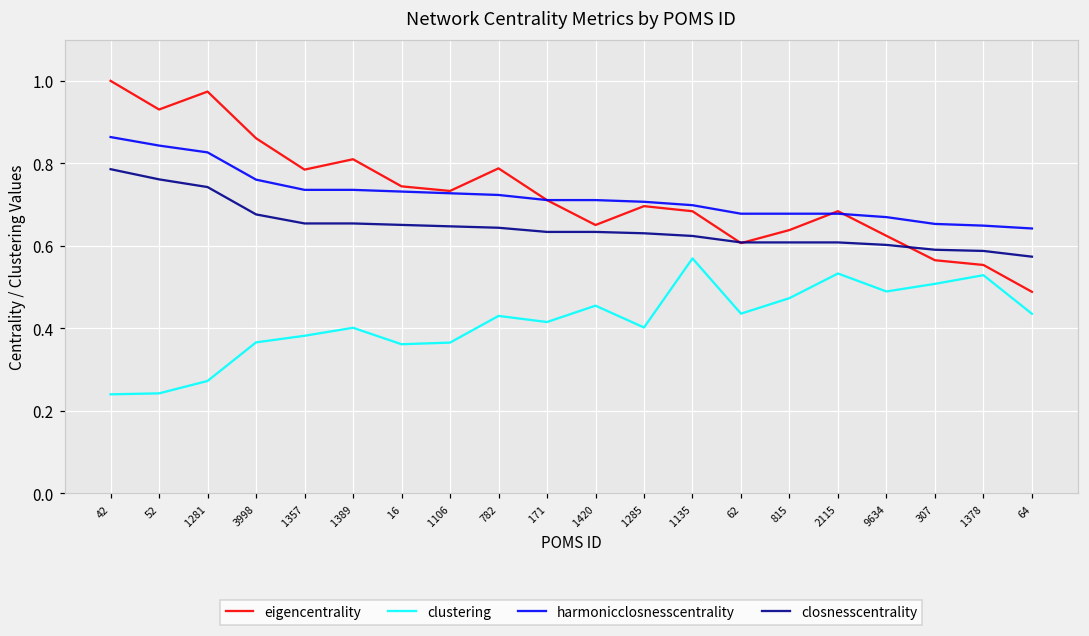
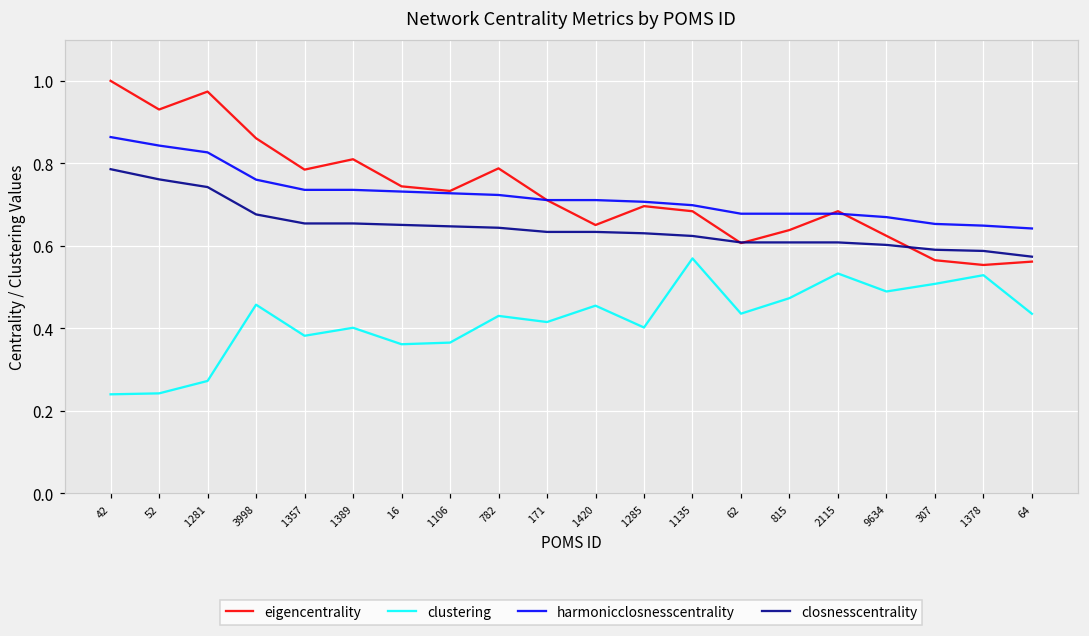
  {
    "eigencentrality": {
      "42": 1.00,
      "52": 0.93,
      "1281": 0.97,
      "3998": 0.86,
      "1357": 0.78,
      "1389": 0.81,
      "16": 0.74,
      "782": 0.79,
      "1420": 0.65,
      "1285": 0.70,
      "1135": 0.68,
      "815": 0.64,
      "9634": 0.62,
      "307": 0.56,
      "1378": 0.55,
-     "64": 0.49
+     "64": 0.56
    },
    "clustering": {
      "42": 0.24,
      "52": 0.24,
      "1281": 0.27,
-     "3998": 0.37,
+     "3998": 0.46,
      "1357": 0.38,
      "1389": 0.40,
      "16": 0.36,
      "1106": 0.36,
      "782": 0.43,
      "171": 0.41,
      "1420": 0.45,
      "1285": 0.40,
      "1135": 0.57,
      "62": 0.44,
      "815": 0.47,
      "2115": 0.53,
      "9634": 0.49,
      "307": 0.51,
      "1378": 0.53,
      "64": 0.43
    },
    "harmonicclosnesscentrality": {
      "42": 0.86,
      "52": 0.84,
      "1281": 0.83,
      "3998": 0.76,
      "1357": 0.74,
      "1389": 0.74,
      "16": 0.73,
      "782": 0.72,
      "1420": 0.71,
      "1285": 0.71,
      "1135": 0.70,
      "62": 0.68,
      "815": 0.68,
      "9634": 0.67,
      "307": 0.65,
      "1378": 0.65,
      "64": 0.64
    },
    "closnesscentrality": {
      "42": 0.79,
      "52": 0.76,
      "1281": 0.74,
      "3998": 0.68,
      "1357": 0.65,
      "1389": 0.65,
      "16": 0.65,
      "1106": 0.65,
      "782": 0.64,
      "171": 0.63,
      "1420": 0.63,
      "1285": 0.63,
      "1135": 0.62,
      "815": 0.61,
      "2115": 0.61,
      "9634": 0.60,
      "307": 0.59,
      "1378": 0.59,
      "64": 0.57
    }
  }
